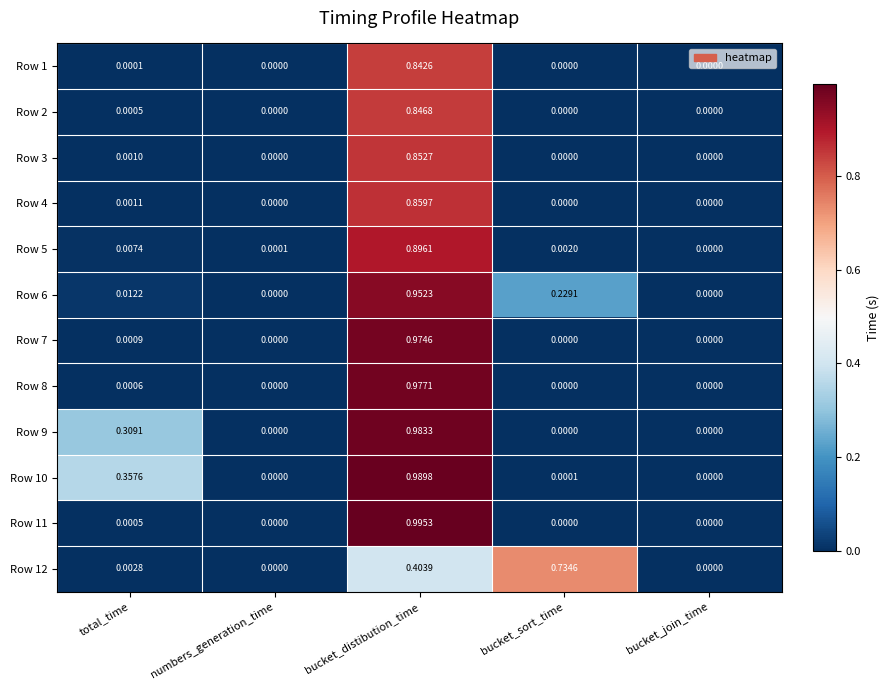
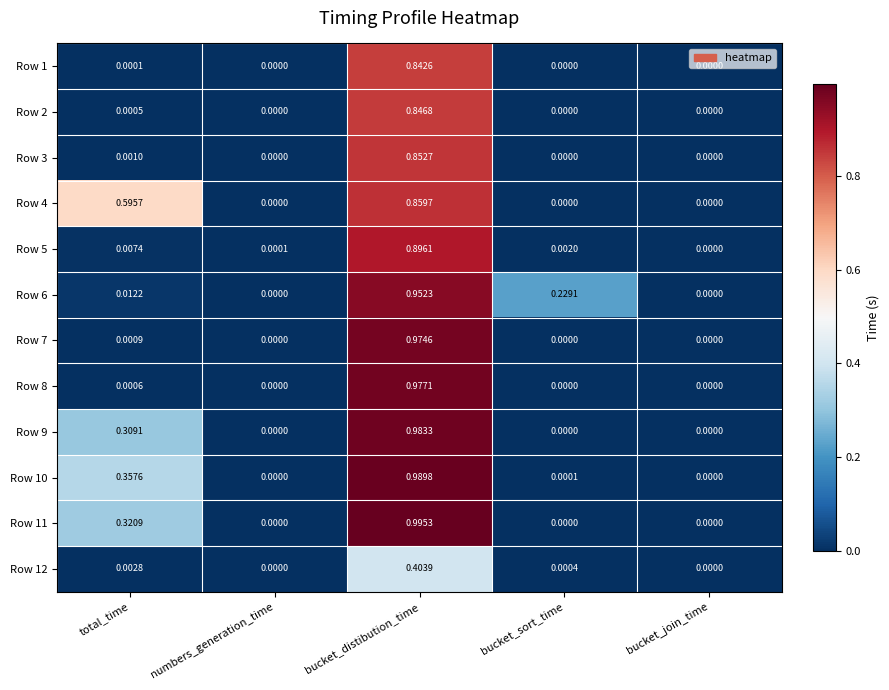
  {
    "Row 1": {
      "total_time": 0.0001,
      "numbers_generation_time": 0.0000,
      "bucket_distibution_time": 0.8426,
      "bucket_sort_time": 0.0000
    },
    "Row 2": {
      "total_time": 0.0005,
      "numbers_generation_time": 0.0000,
      "bucket_distibution_time": 0.8468,
      "bucket_sort_time": 0.0000,
      "bucket_join_time": 0.0000
    },
    "Row 3": {
      "total_time": 0.0010,
      "numbers_generation_time": 0.0000,
      "bucket_distibution_time": 0.8527,
      "bucket_sort_time": 0.0000,
      "bucket_join_time": 0.0000
    },
    "Row 4": {
-     "total_time": 0.0011,
+     "total_time": 0.5957,
      "numbers_generation_time": 0.0000,
      "bucket_distibution_time": 0.8597,
      "bucket_sort_time": 0.0000,
      "bucket_join_time": 0.0000
    },
    "Row 5": {
      "total_time": 0.0074,
      "numbers_generation_time": 0.0001,
      "bucket_distibution_time": 0.8961,
      "bucket_sort_time": 0.0020,
      "bucket_join_time": 0.0000
    },
    "Row 6": {
      "total_time": 0.0122,
      "numbers_generation_time": 0.0000,
      "bucket_distibution_time": 0.9523,
      "bucket_sort_time": 0.2291,
      "bucket_join_time": 0.0000
    },
    "Row 7": {
      "total_time": 0.0009,
      "numbers_generation_time": 0.0000,
      "bucket_distibution_time": 0.9746,
      "bucket_sort_time": 0.0000,
      "bucket_join_time": 0.0000
    },
    "Row 8": {
      "total_time": 0.0006,
      "numbers_generation_time": 0.0000,
      "bucket_distibution_time": 0.9771,
      "bucket_sort_time": 0.0000,
      "bucket_join_time": 0.0000
    },
    "Row 9": {
      "total_time": 0.3091,
      "numbers_generation_time": 0.0000,
      "bucket_distibution_time": 0.9833,
      "bucket_sort_time": 0.0000,
      "bucket_join_time": 0.0000
    },
    "Row 10": {
      "total_time": 0.3576,
      "numbers_generation_time": 0.0000,
      "bucket_distibution_time": 0.9898,
      "bucket_sort_time": 0.0001,
      "bucket_join_time": 0.0000
    },
    "Row 11": {
-     "total_time": 0.0005,
+     "total_time": 0.3209,
      "numbers_generation_time": 0.0000,
      "bucket_distibution_time": 0.9953,
      "bucket_sort_time": 0.0000,
      "bucket_join_time": 0.0000
    },
    "Row 12": {
      "total_time": 0.0028,
      "numbers_generation_time": 0.0000,
      "bucket_distibution_time": 0.4039,
-     "bucket_sort_time": 0.7346,
+     "bucket_sort_time": 0.0004,
      "bucket_join_time": 0.0000
    }
  }
